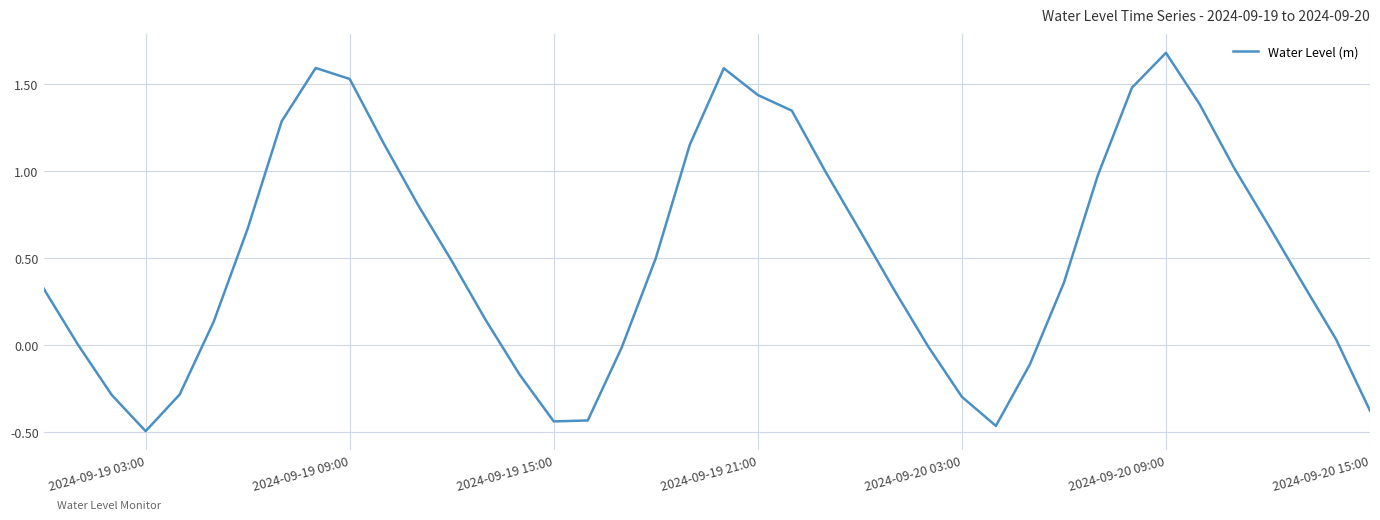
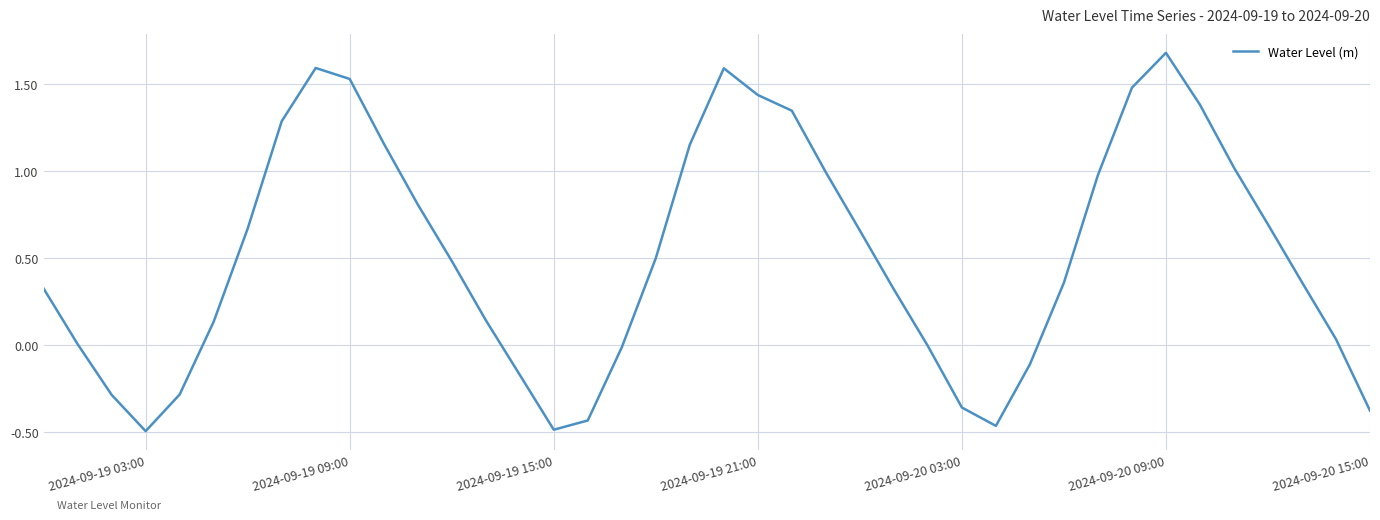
  {
    "2024-09-19 03:00": -0.50,
    "2024-09-19 09:00": 1.53,
-   "2024-09-19 15:00": -0.44,
+   "2024-09-19 15:00": -0.49,
    "2024-09-19 21:00": 1.44,
-   "2024-09-20 03:00": -0.30,
+   "2024-09-20 03:00": -0.36,
    "2024-09-20 09:00": 1.68,
    "2024-09-20 15:00": -0.38
  }
